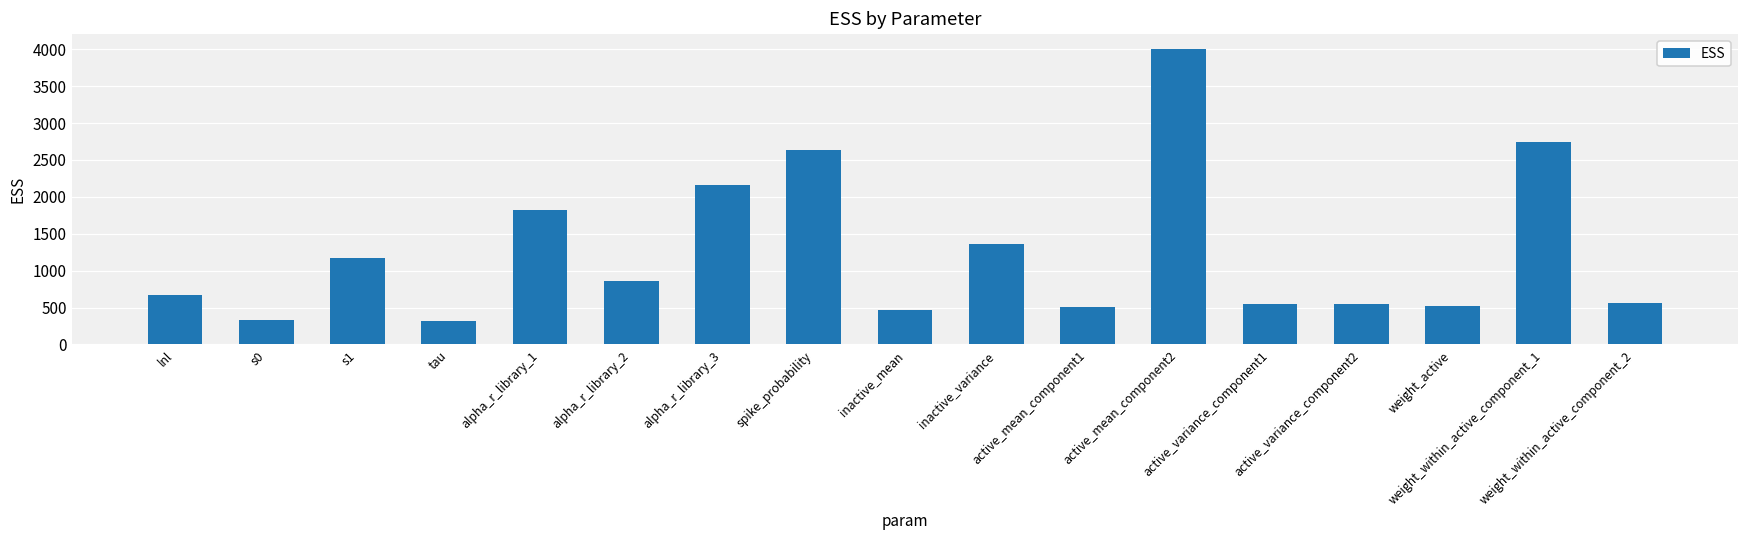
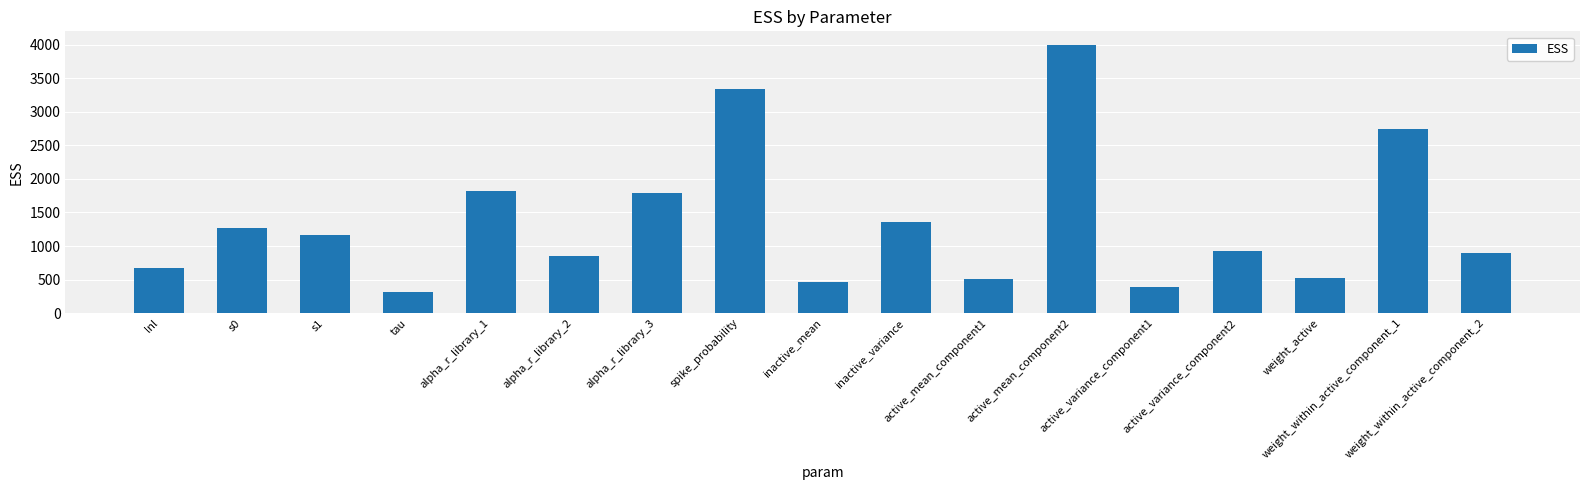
  {
    "lnl": 700,
-   "s0": 300,
+   "s0": 1300,
    "s1": 1200,
    "tau": 300,
    "alpha_r_library_1": 1800,
    "alpha_r_library_2": 900,
-   "alpha_r_library_3": 2200,
-   "spike_probability": 2600,
+   "alpha_r_library_3": 1800,
+   "spike_probability": 3300,
    "inactive_mean": 500,
    "inactive_variance": 1400,
    "active_mean_component1": 500,
    "active_mean_component2": 4000,
-   "active_variance_component1": 500,
-   "active_variance_component2": 500,
+   "active_variance_component1": 400,
+   "active_variance_component2": 900,
    "weight_active": 500,
    "weight_within_active_component_1": 2700,
-   "weight_within_active_component_2": 600
+   "weight_within_active_component_2": 900
  }
